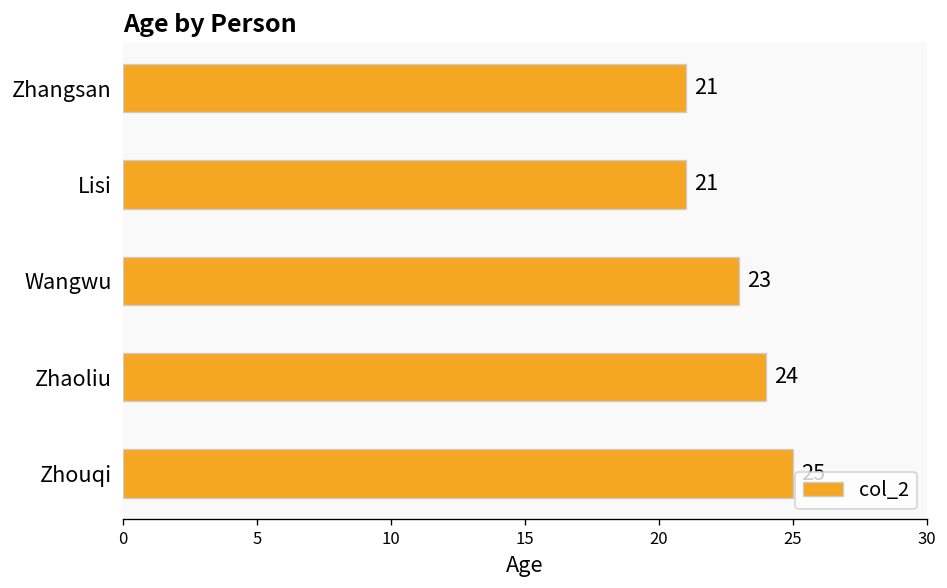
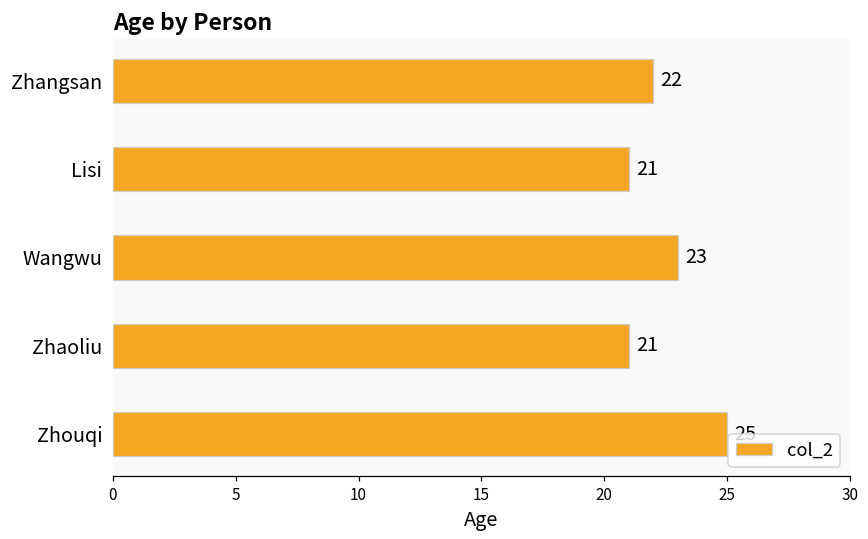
  {
-   "Zhangsan": 21,
+   "Zhangsan": 22,
    "Lisi": 21,
    "Wangwu": 23,
-   "Zhaoliu": 24
+   "Zhaoliu": 21
  }
